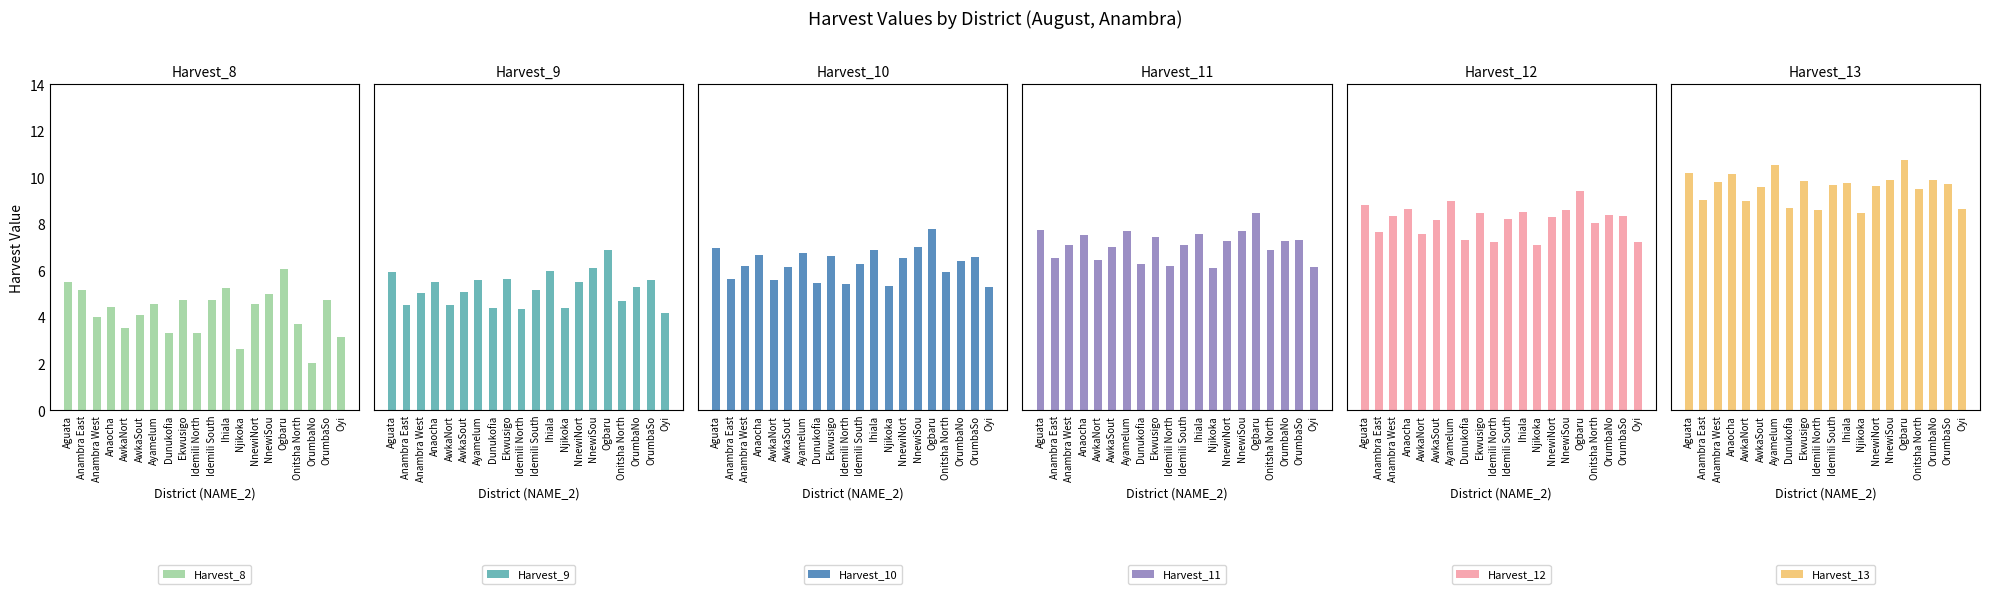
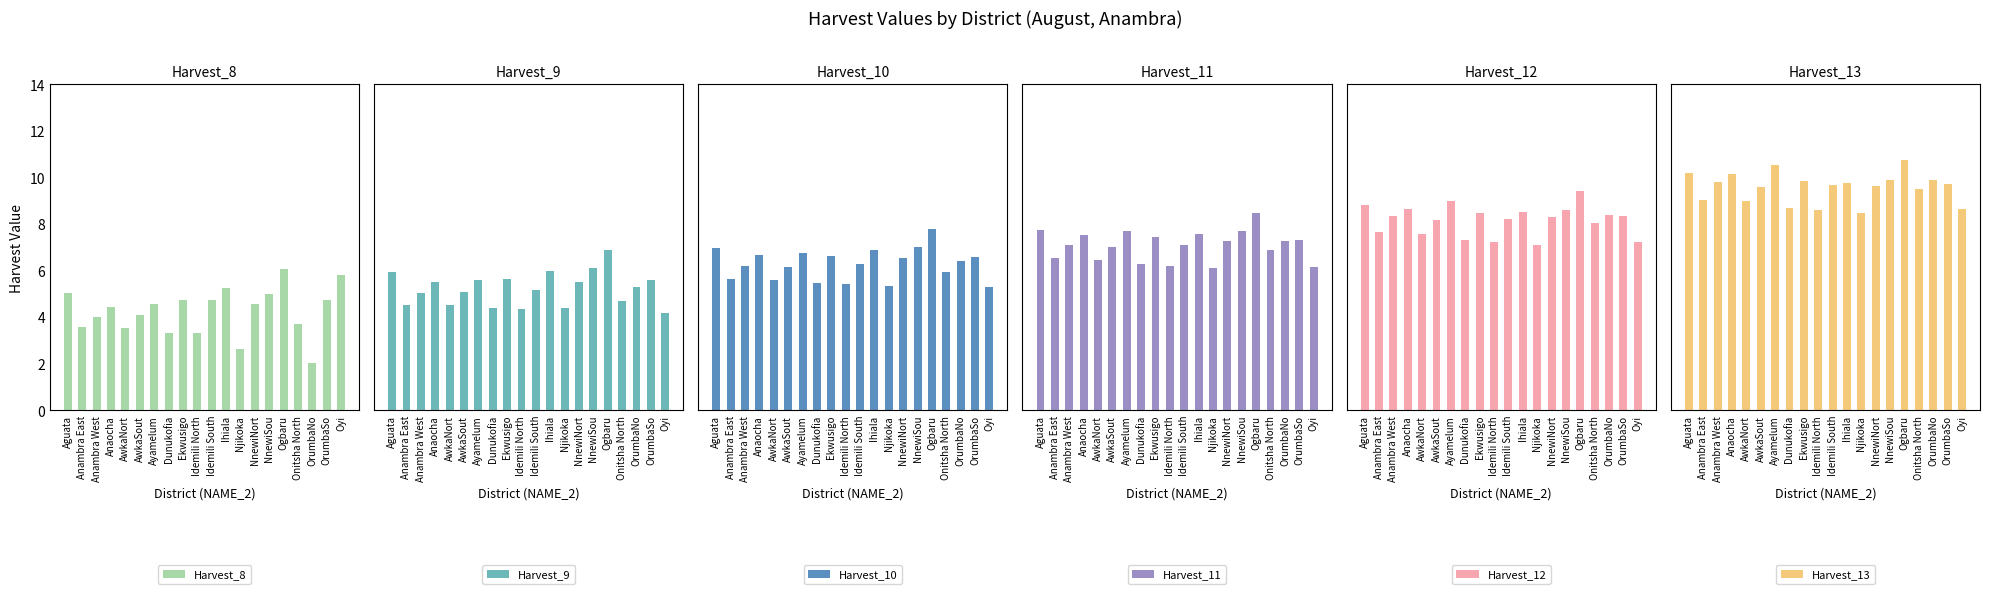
  {
    "Harvest_8": {
-     "Aguata": 5.5,
-     "Anambra East": 5.2,
+     "Aguata": 5.0,
+     "Anambra East": 3.6,
      "Anambra West": 4.0,
      "Anaocha": 4.4,
      "AwkaNort": 3.5,
      "AwkaSout": 4.1,
      "Ayamelum": 4.6,
      "Dunukofia": 3.3,
      "Ekwusigo": 4.7,
      "Idemili North": 3.3,
      "Idemili South": 4.7,
      "Ihiala": 5.2,
      "Njikoka": 2.6,
      "NnewiNort": 4.6,
      "NnewiSou": 5.0,
      "Ogbaru": 6.1,
      "Onitsha North": 3.7,
      "OrumbaNo": 2.0,
      "OrumbaSo": 4.8,
-     "Oyi": 3.2
+     "Oyi": 5.8
    }
  }
